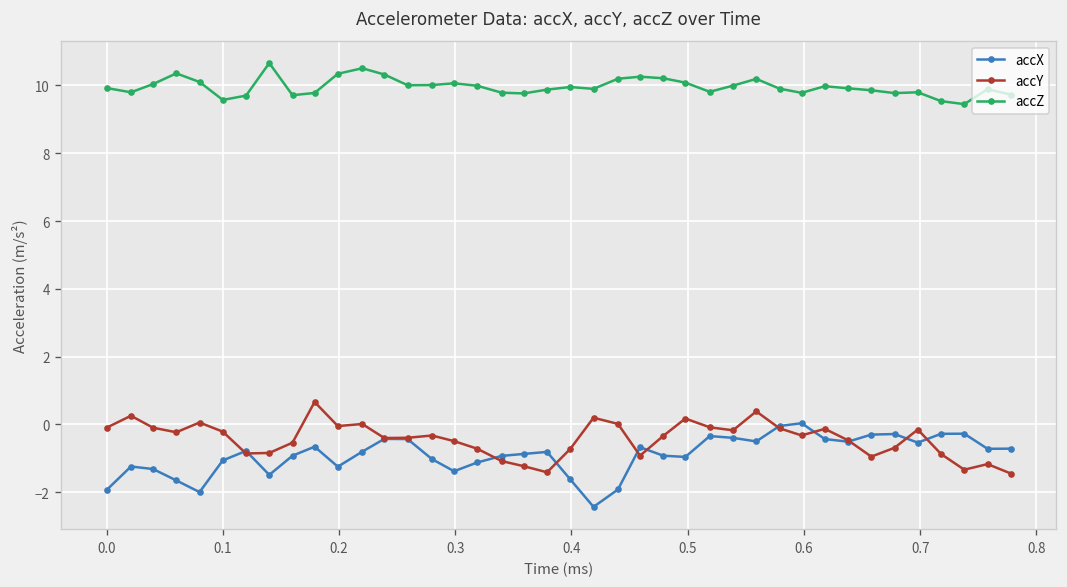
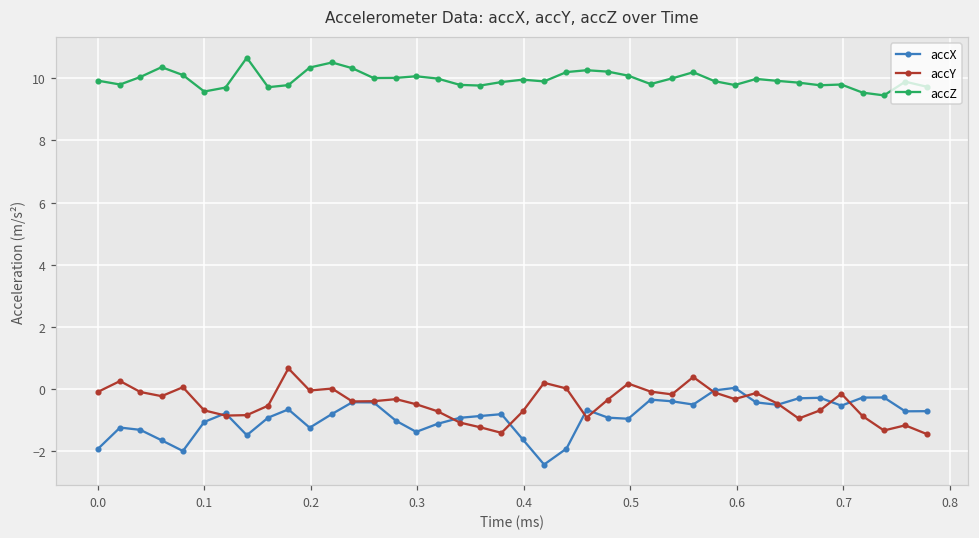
  {
    "accX": {
      "0.0": -1.9,
      "0.1": -1.1
    },
    "accY": {
      "0.0": -0.1,
-     "0.1": -0.2
+     "0.1": -0.7
    },
    "accZ": {
      "0.0": 9.9,
      "0.1": 9.6
    }
  }
